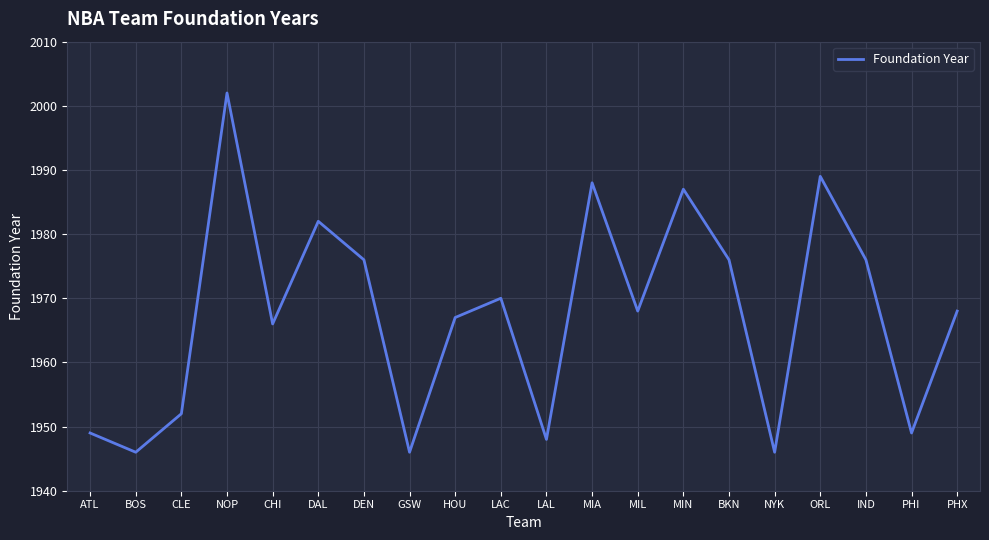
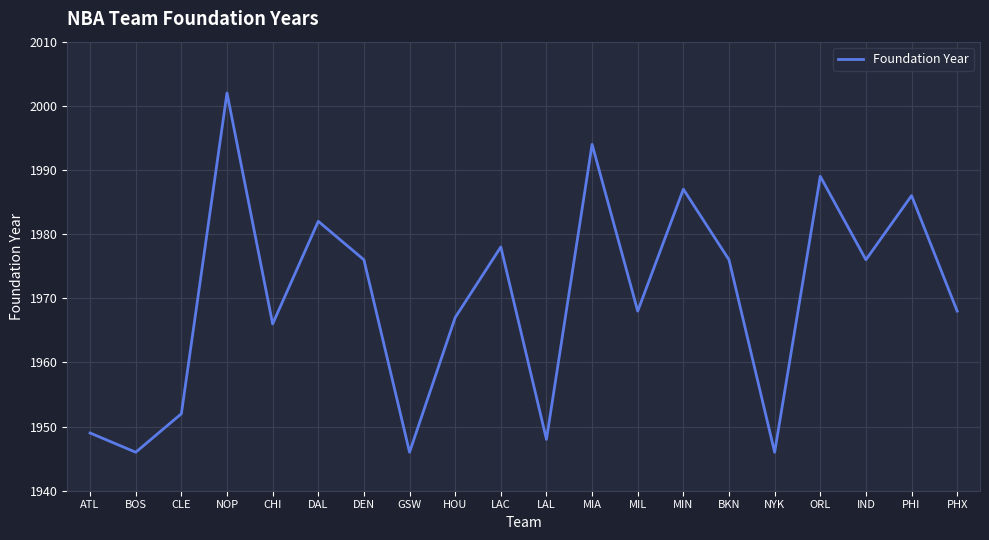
  {
    "ATL": 1949,
    "BOS": 1946,
    "CLE": 1952,
    "NOP": 2002,
    "CHI": 1966,
    "DAL": 1982,
    "DEN": 1976,
    "GSW": 1946,
    "HOU": 1967,
-   "LAC": 1970,
+   "LAC": 1978,
    "LAL": 1948,
-   "MIA": 1988,
+   "MIA": 1994,
    "MIL": 1968,
    "MIN": 1987,
    "BKN": 1976,
    "NYK": 1946,
    "ORL": 1989,
    "IND": 1976,
-   "PHI": 1949,
+   "PHI": 1986,
    "PHX": 1968
  }
